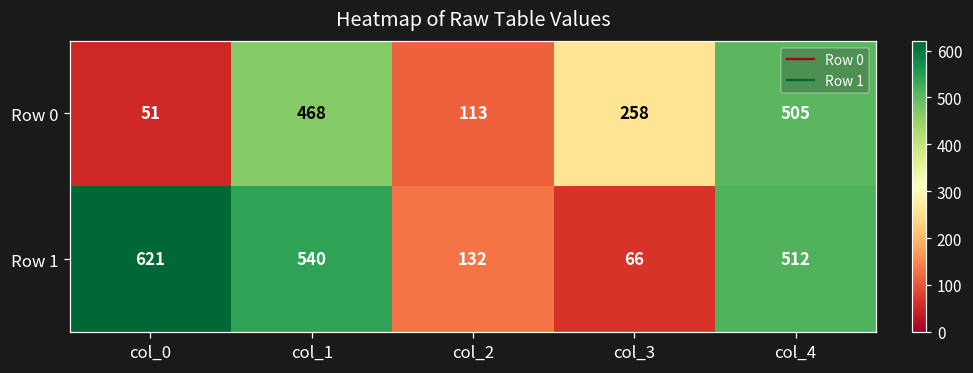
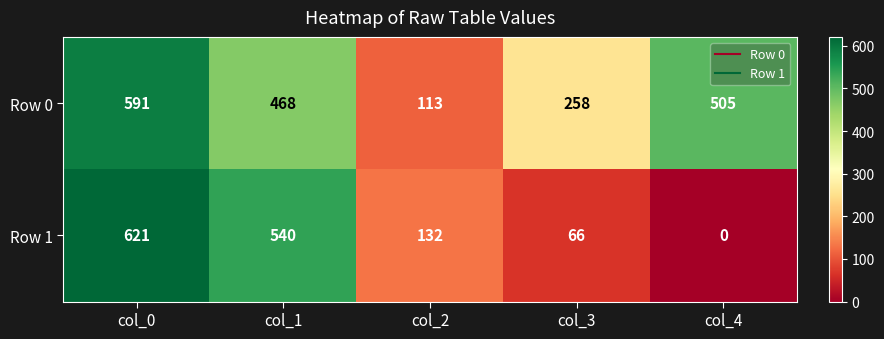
  {
    "Row 0": {
-     "col_0": 51,
+     "col_0": 591,
      "col_1": 468,
      "col_2": 113,
      "col_3": 258,
      "col_4": 505
    },
    "Row 1": {
      "col_0": 621,
      "col_1": 540,
      "col_2": 132,
      "col_3": 66,
-     "col_4": 512
+     "col_4": 0
    }
  }
